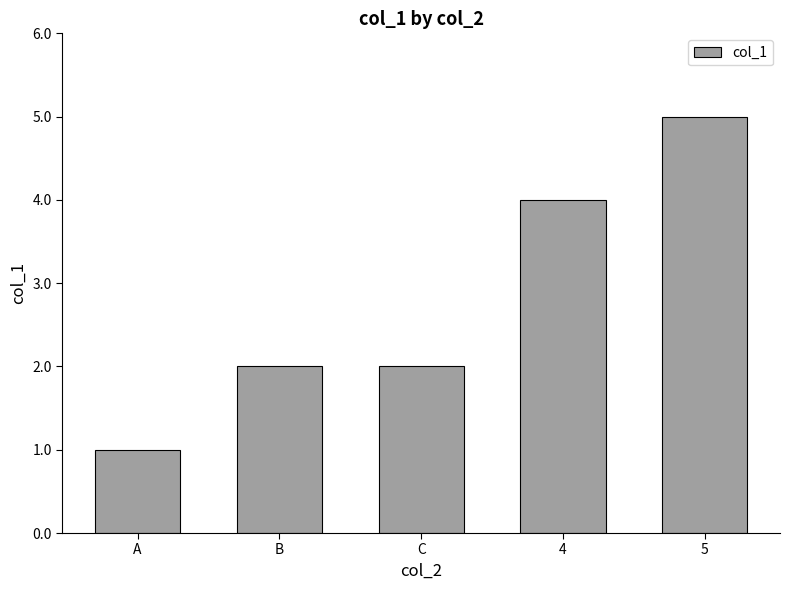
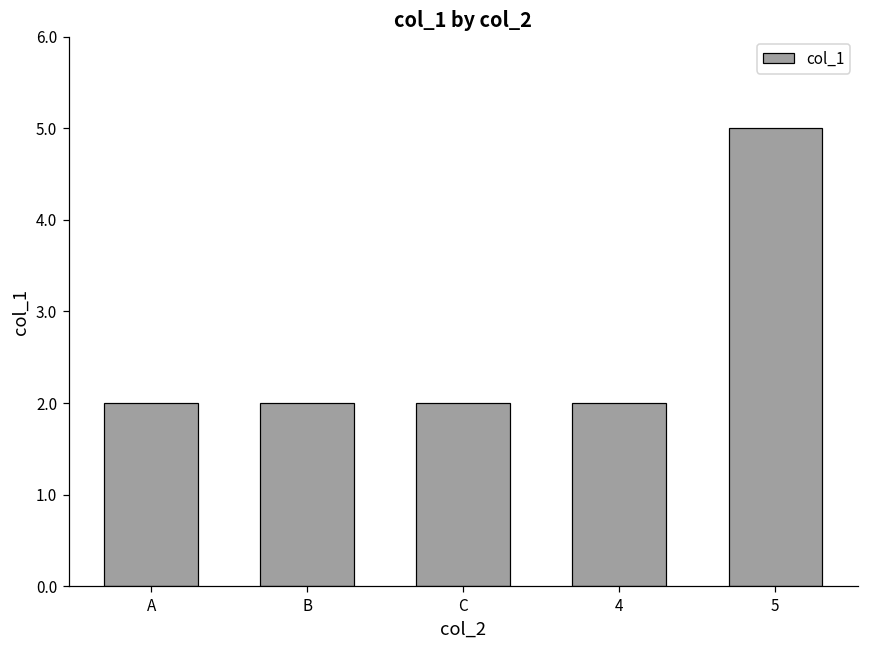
  {
-   "A": 1,
+   "A": 2,
    "B": 2,
    "C": 2,
-   "4": 4,
+   "4": 2,
    "5": 5
  }
